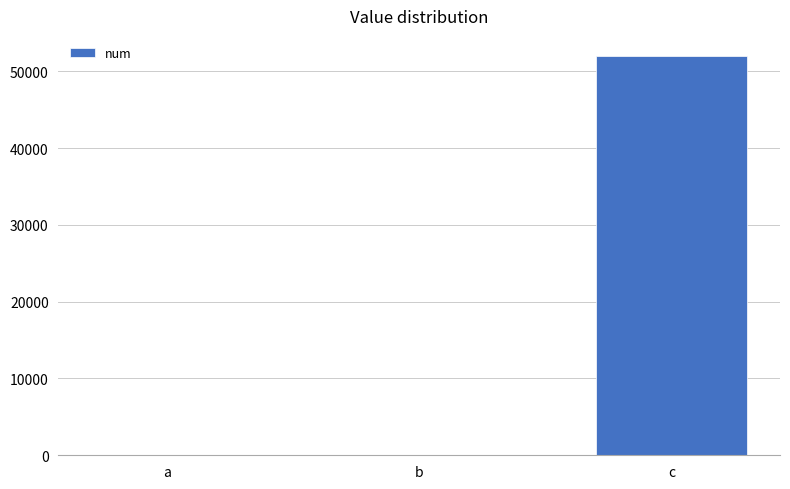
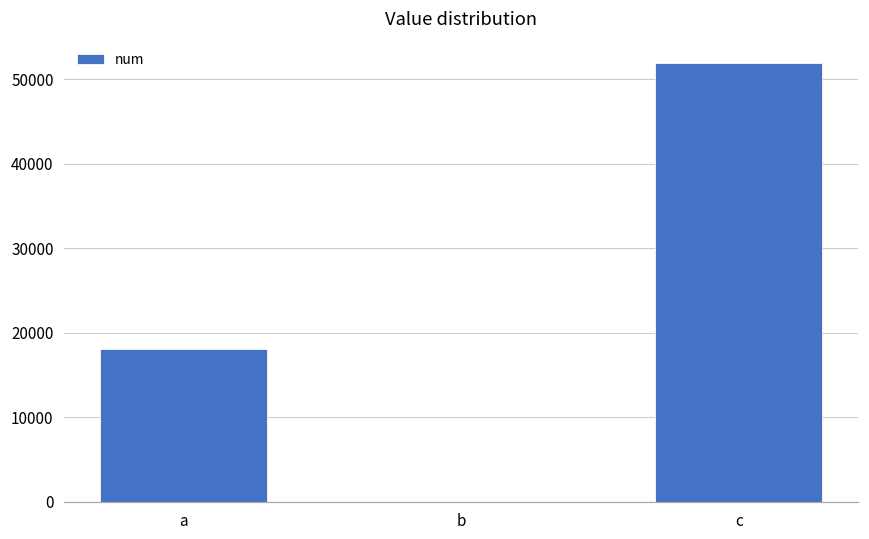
  {
-   "a": 0,
+   "a": 18000,
    "c": 52000
  }
